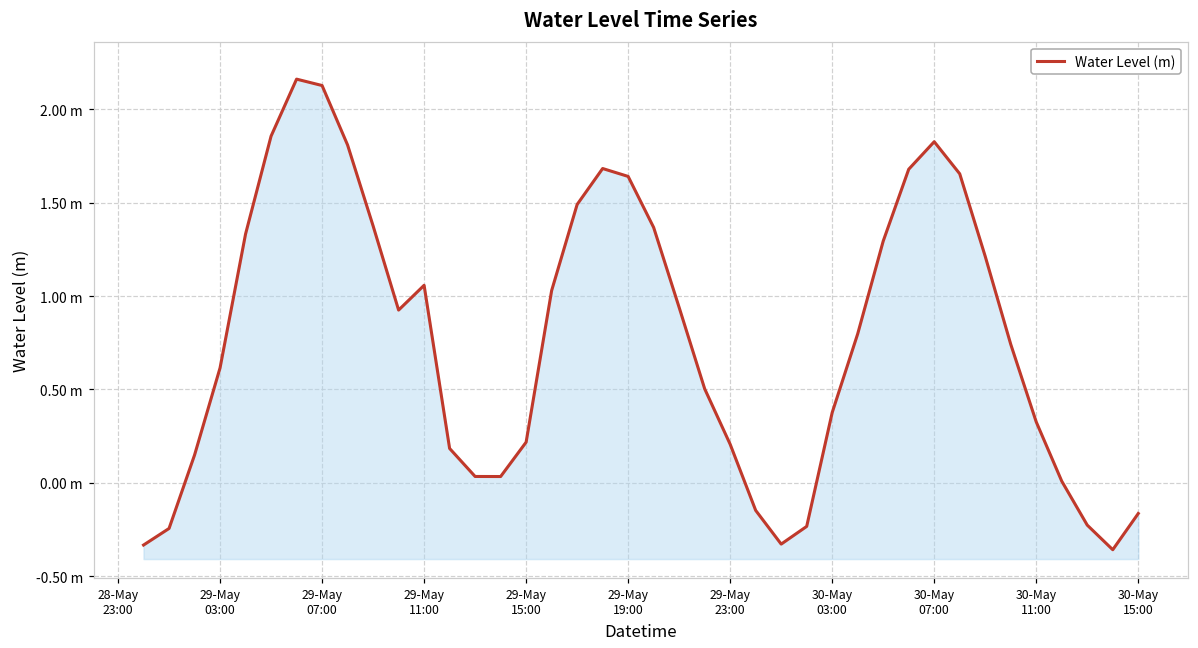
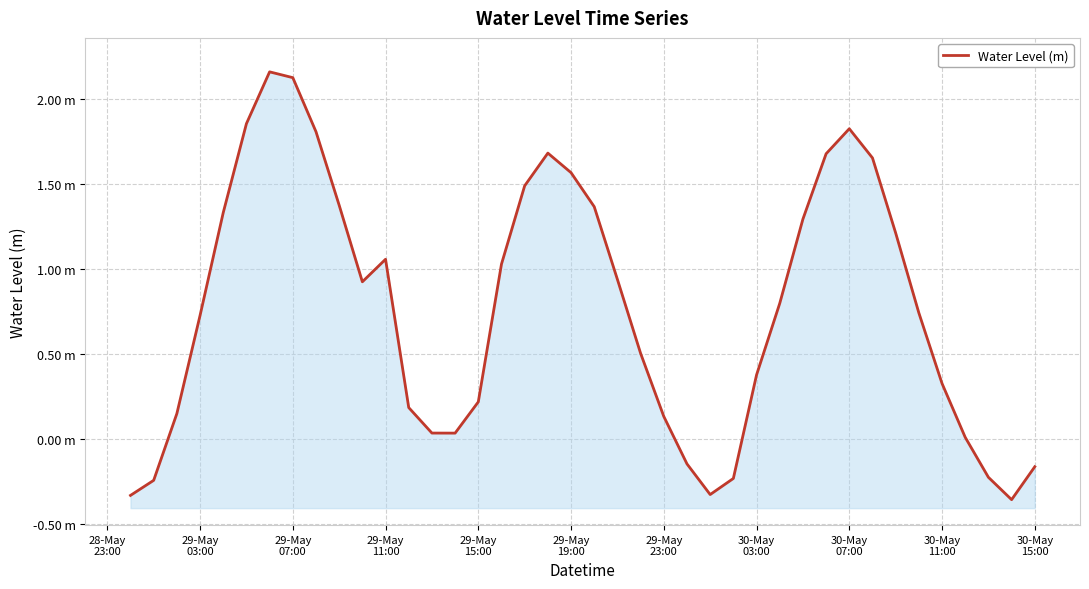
  {
-   "29-May 03:00": "0.62 m",
+   "29-May 03:00": "0.73 m",
    "29-May 07:00": "2.13 m",
    "29-May 11:00": "1.06 m",
    "29-May 15:00": "0.22 m",
-   "29-May 19:00": "1.64 m",
-   "29-May 23:00": "0.21 m",
+   "29-May 19:00": "1.57 m",
+   "29-May 23:00": "0.13 m",
    "30-May 03:00": "0.38 m",
    "30-May 07:00": "1.83 m",
    "30-May 11:00": "0.33 m",
    "30-May 15:00": "-0.16 m"
  }
